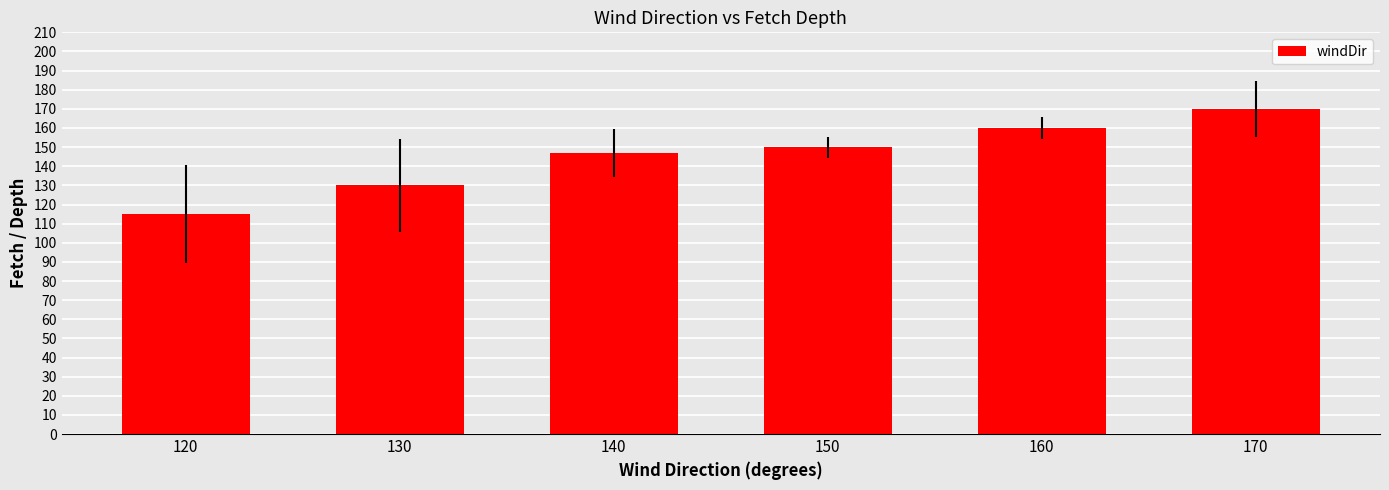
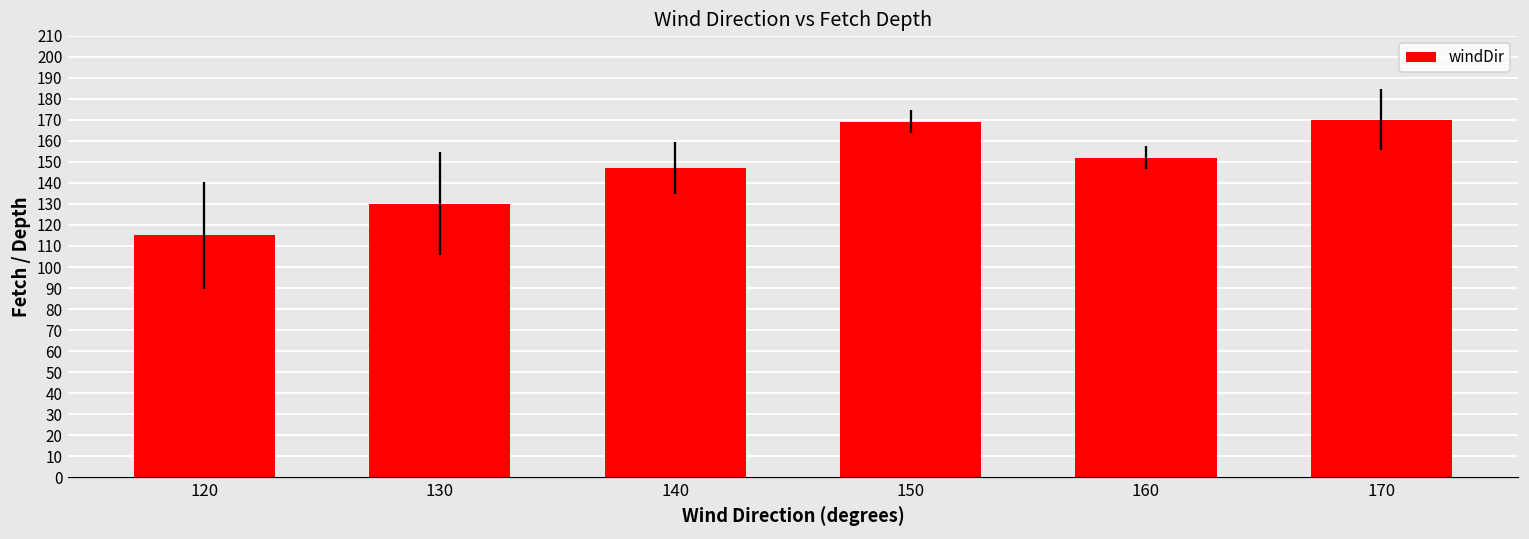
  {
    "120": 115,
    "130": 130,
    "140": 147,
-   "150": 150,
-   "160": 160,
+   "150": 169,
+   "160": 152,
    "170": 170
  }
